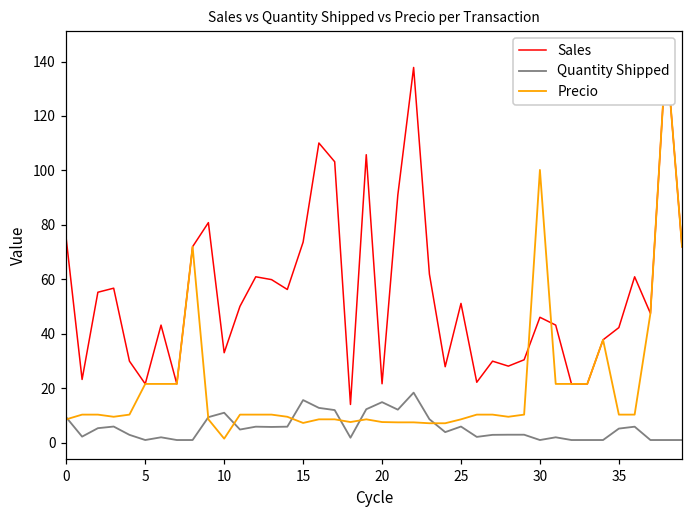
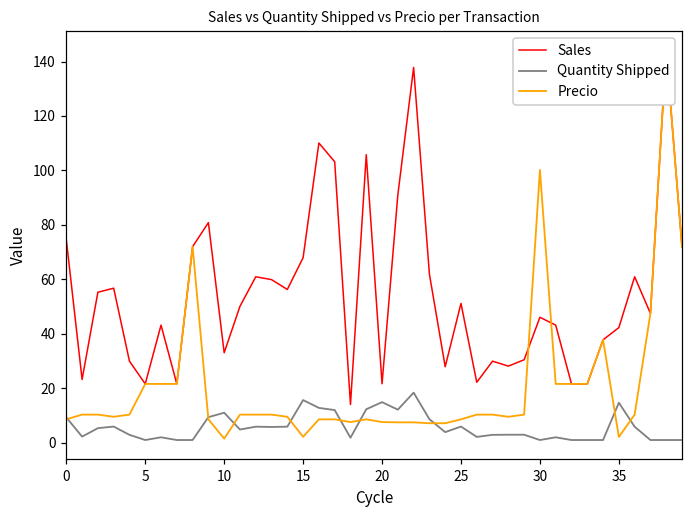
  {
    "Sales": {
      "0": 75,
      "10": 33,
-     "15": 74,
+     "15": 68,
      "20": 22,
      "25": 51,
      "30": 46,
      "35": 42
    },
    "Quantity Shipped": {
      "5": 1,
      "10": 11,
      "15": 16,
      "20": 15,
      "25": 6,
      "30": 1,
-     "35": 5
+     "35": 15
    },
    "Precio": {
      "10": 2,
-     "15": 7,
+     "15": 2,
      "20": 8,
      "25": 9,
      "30": 100,
-     "35": 10
+     "35": 2
    }
  }
